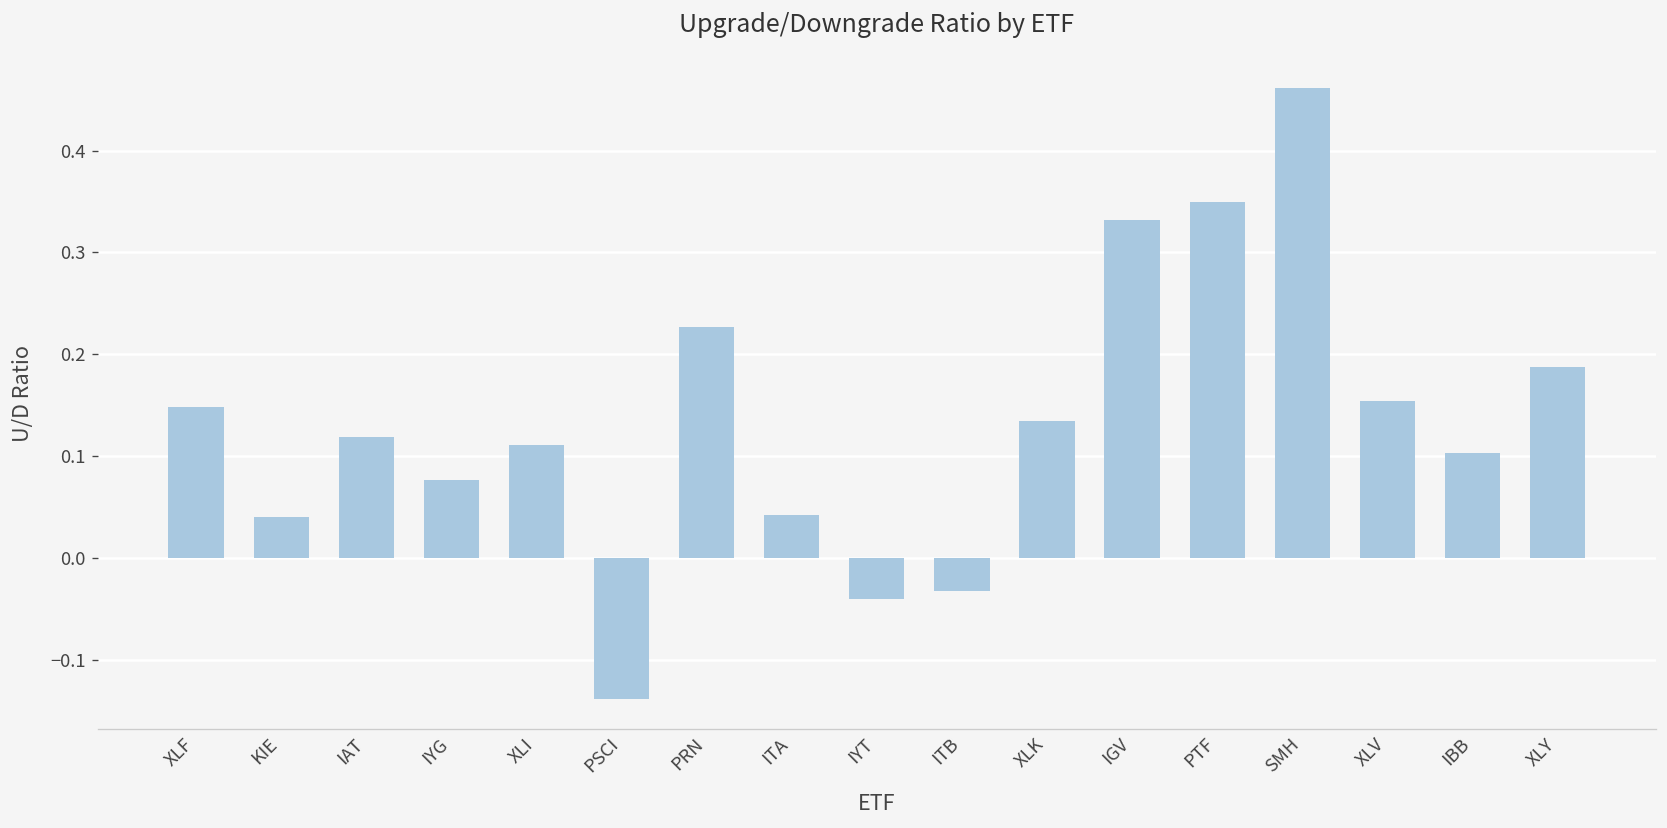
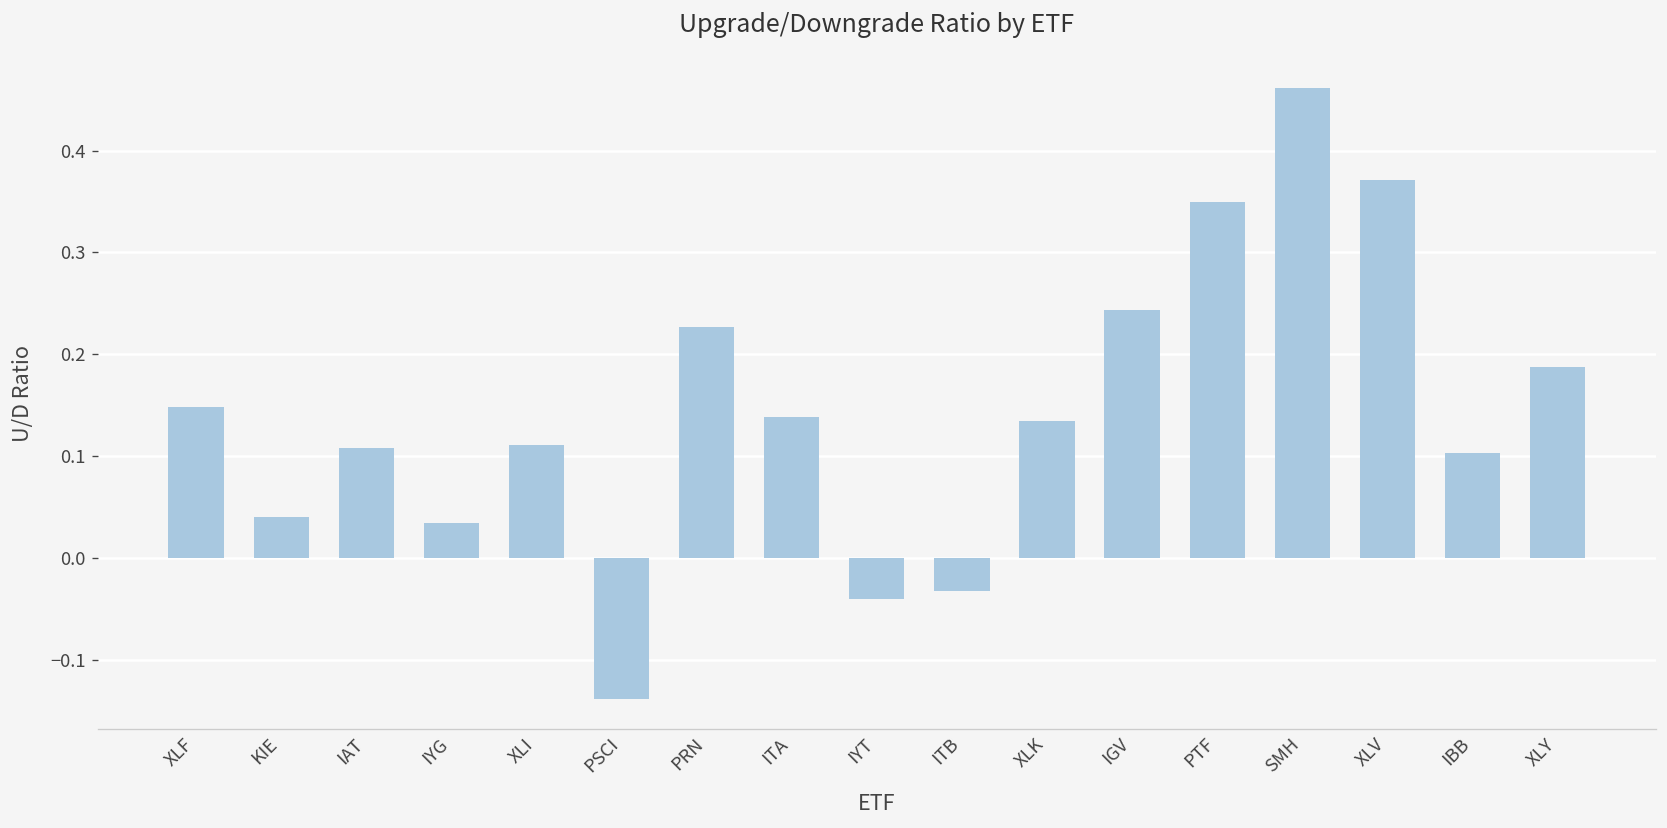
  {
    "XLF": 0.15,
    "KIE": 0.04,
-   "IAT": 0.12,
-   "IYG": 0.08,
+   "IAT": 0.11,
+   "IYG": 0.03,
    "XLI": 0.11,
    "PSCI": -0.14,
    "PRN": 0.23,
-   "ITA": 0.04,
+   "ITA": 0.14,
    "IYT": -0.04,
    "ITB": -0.03,
    "XLK": 0.13,
-   "IGV": 0.33,
+   "IGV": 0.24,
    "PTF": 0.35,
    "SMH": 0.46,
-   "XLV": 0.15,
+   "XLV": 0.37,
    "IBB": 0.10,
    "XLY": 0.19
  }
